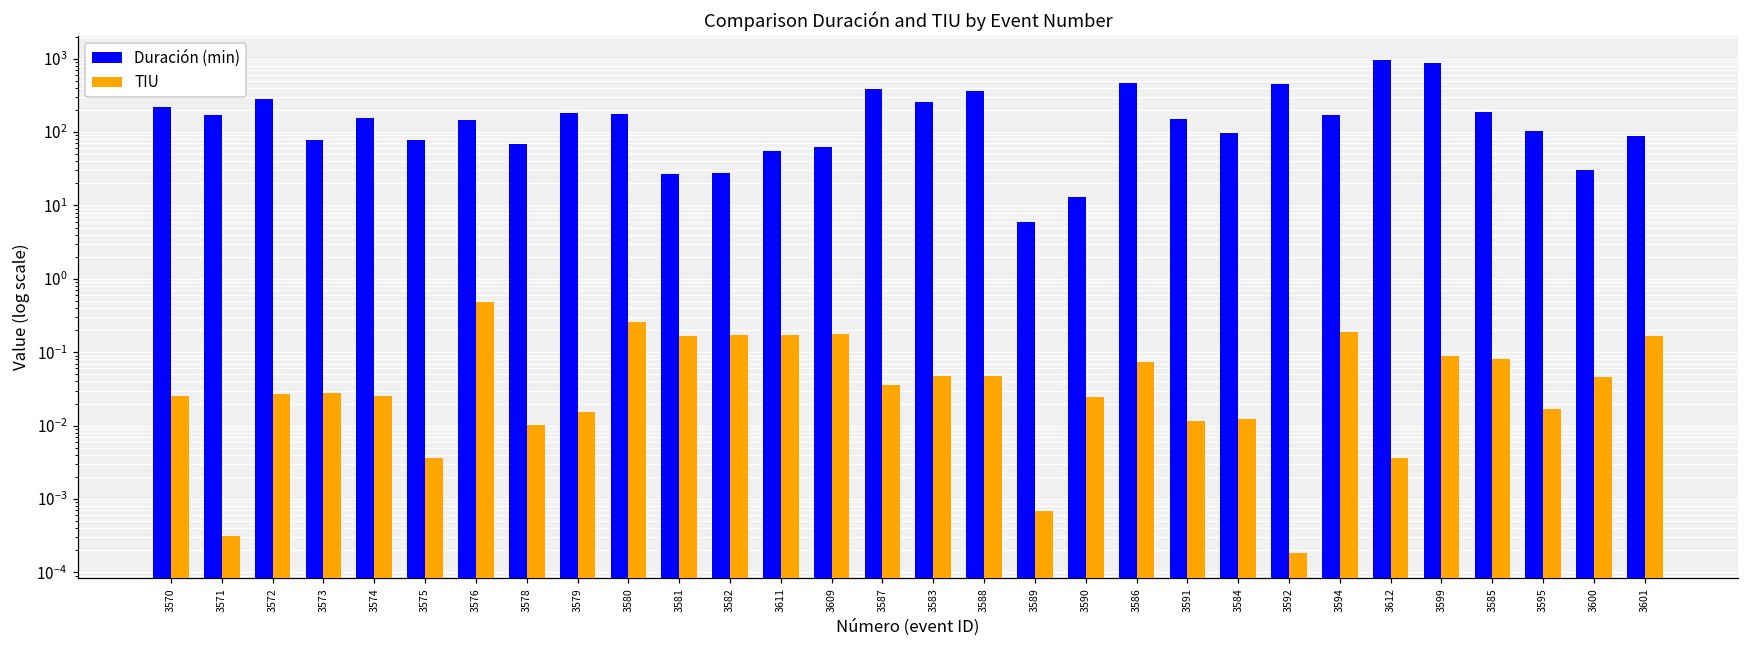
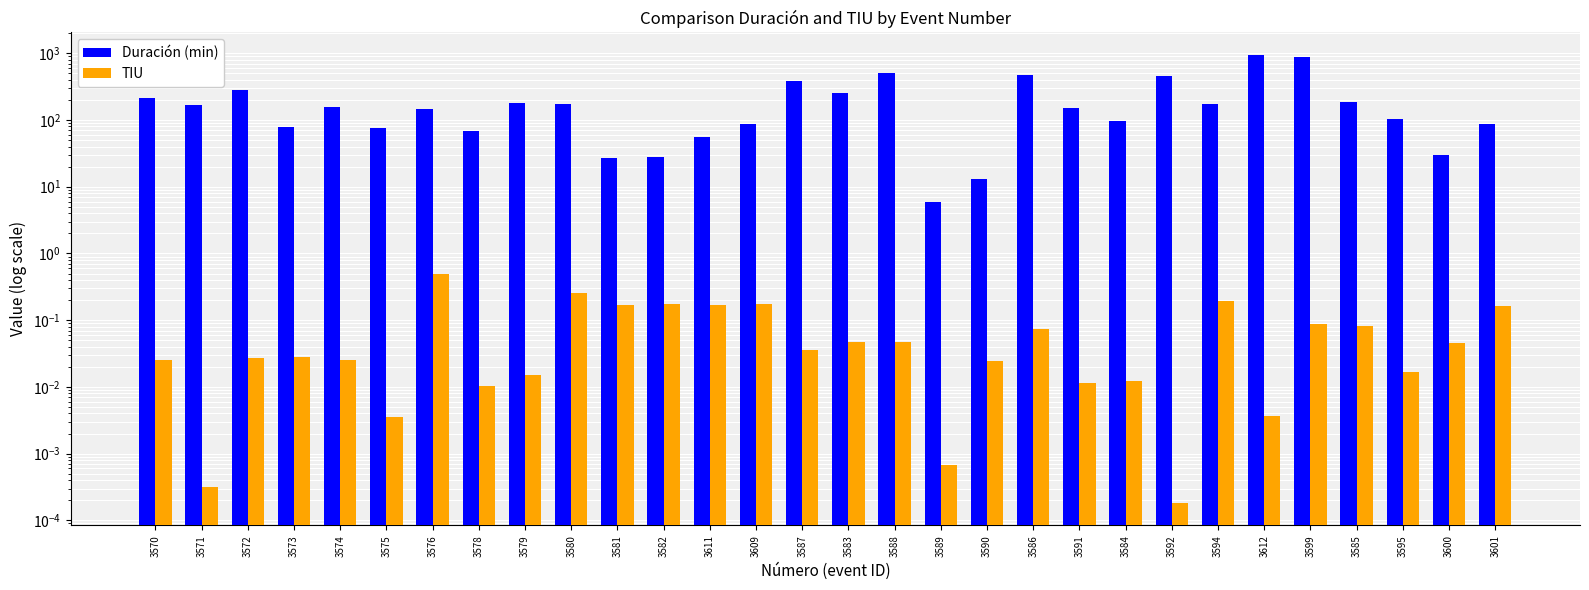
  {
    "Duración (min)": {
      "3570": 220,
      "3571": 170,
      "3572": 290,
      "3573": 80,
      "3574": 160,
      "3575": 80,
      "3576": 150,
      "3578": 70,
      "3579": 180,
      "3580": 170,
      "3581": 27,
      "3582": 28,
      "3611": 60,
-     "3609": 60,
+     "3609": 90,
      "3587": 400,
      "3583": 260,
-     "3588": 400,
+     "3588": 500,
      "3589": 6,
      "3590": 13,
      "3586": 500,
      "3591": 150,
      "3584": 100,
      "3592": 500,
      "3594": 170,
      "3612": 900,
      "3599": 900,
      "3585": 190,
      "3595": 100,
      "3600": 30,
      "3601": 90
    },
    "TIU": {
      "3570": 0.025,
      "3571": 0.0003,
      "3572": 0.027,
      "3573": 0.028,
      "3574": 0.025,
      "3575": 0.004,
      "3576": 0.5,
      "3578": 0.010,
      "3579": 0.015,
      "3580": 0.26,
      "3581": 0.17,
      "3582": 0.17,
      "3611": 0.17,
      "3609": 0.18,
      "3587": 0.04,
      "3583": 0.05,
      "3588": 0.05,
      "3589": 0.0007,
      "3590": 0.025,
      "3586": 0.07,
      "3591": 0.011,
      "3584": 0.012,
      "3592": 0.00018,
      "3594": 0.19,
      "3612": 0.004,
      "3599": 0.09,
      "3585": 0.08,
      "3595": 0.017,
      "3600": 0.05,
      "3601": 0.17
    }
  }
